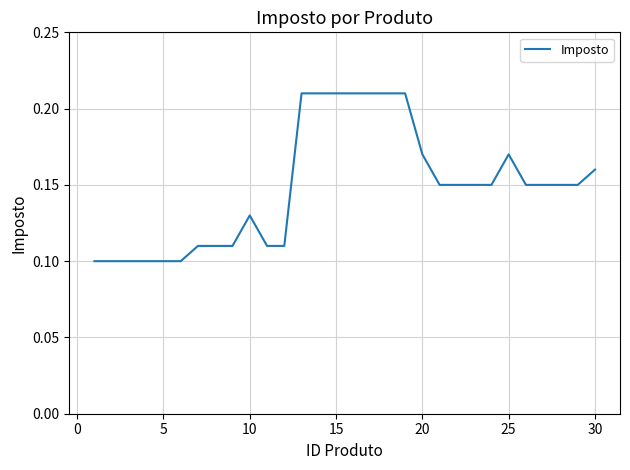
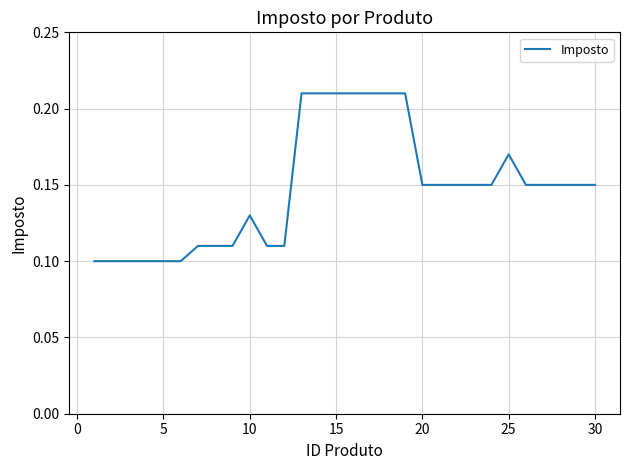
  {
    "5": 0.10,
    "10": 0.13,
    "15": 0.21,
-   "20": 0.17,
+   "20": 0.15,
    "25": 0.17,
-   "30": 0.16
+   "30": 0.15
  }
